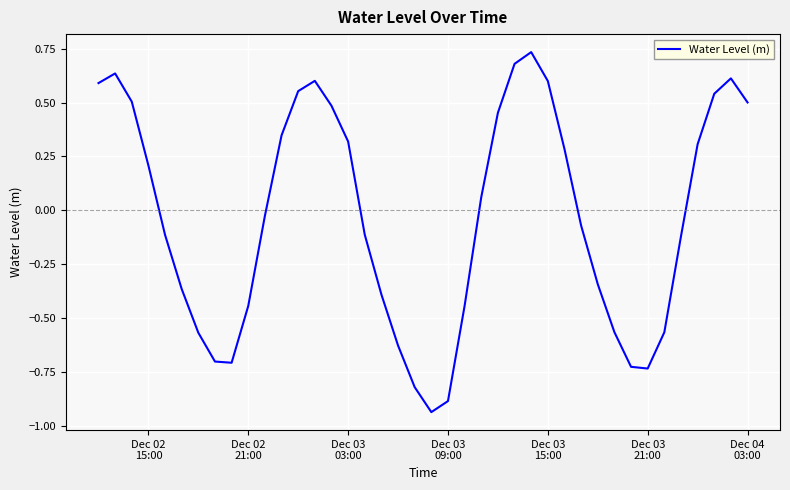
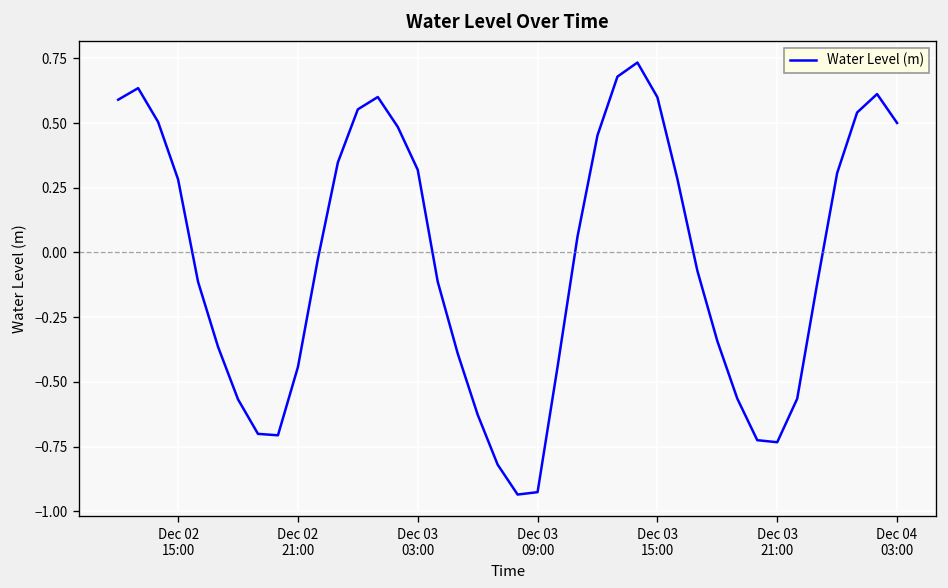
  {
-   "Dec 02 15:00": 0.21,
+   "Dec 02 15:00": 0.28,
    "Dec 02 21:00": -0.44,
    "Dec 03 03:00": 0.32,
-   "Dec 03 09:00": -0.88,
+   "Dec 03 09:00": -0.93,
    "Dec 03 15:00": 0.60,
    "Dec 03 21:00": -0.73,
    "Dec 04 03:00": 0.50
  }
